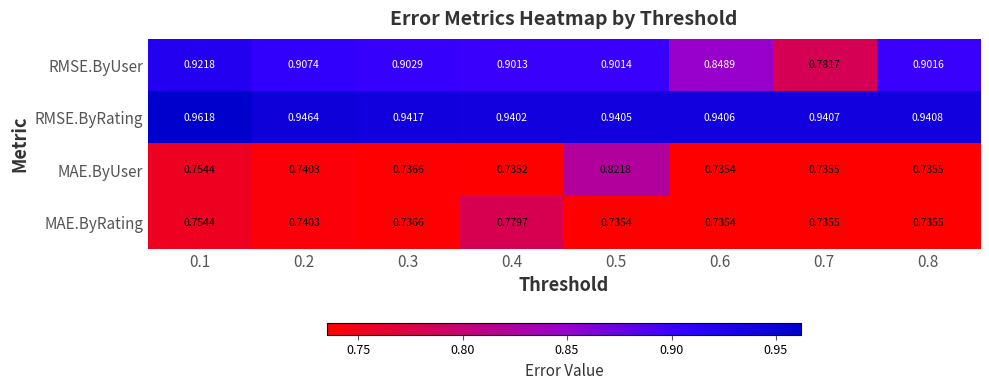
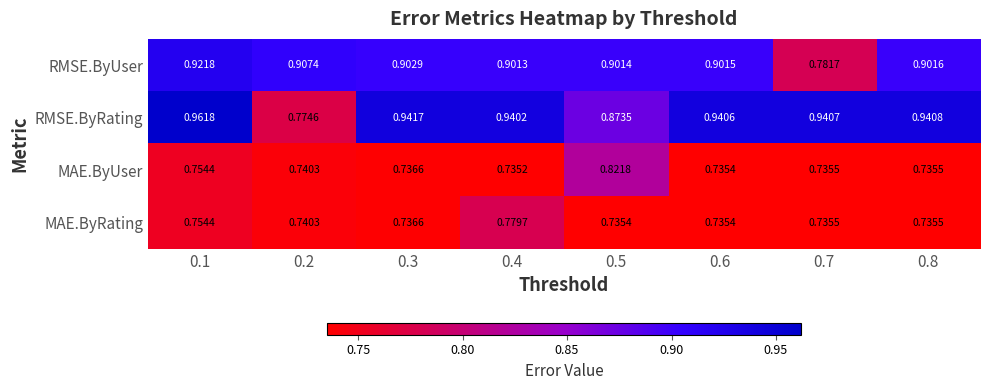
  {
    "RMSE.ByUser": {
      "0.1": 0.9218,
      "0.2": 0.9074,
      "0.3": 0.9029,
      "0.4": 0.9013,
      "0.5": 0.9014,
-     "0.6": 0.8489,
+     "0.6": 0.9015,
      "0.7": 0.7817,
      "0.8": 0.9016
    },
    "RMSE.ByRating": {
      "0.1": 0.9618,
-     "0.2": 0.9464,
+     "0.2": 0.7746,
      "0.3": 0.9417,
      "0.4": 0.9402,
-     "0.5": 0.9405,
+     "0.5": 0.8735,
      "0.6": 0.9406,
      "0.7": 0.9407,
      "0.8": 0.9408
    },
    "MAE.ByUser": {
      "0.1": 0.7544,
      "0.2": 0.7403,
      "0.3": 0.7366,
      "0.4": 0.7352,
      "0.5": 0.8218,
      "0.6": 0.7354,
      "0.7": 0.7355,
      "0.8": 0.7355
    },
    "MAE.ByRating": {
      "0.1": 0.7544,
      "0.2": 0.7403,
      "0.3": 0.7366,
      "0.4": 0.7797,
      "0.5": 0.7354,
      "0.6": 0.7354,
      "0.7": 0.7355,
      "0.8": 0.7355
    }
  }
